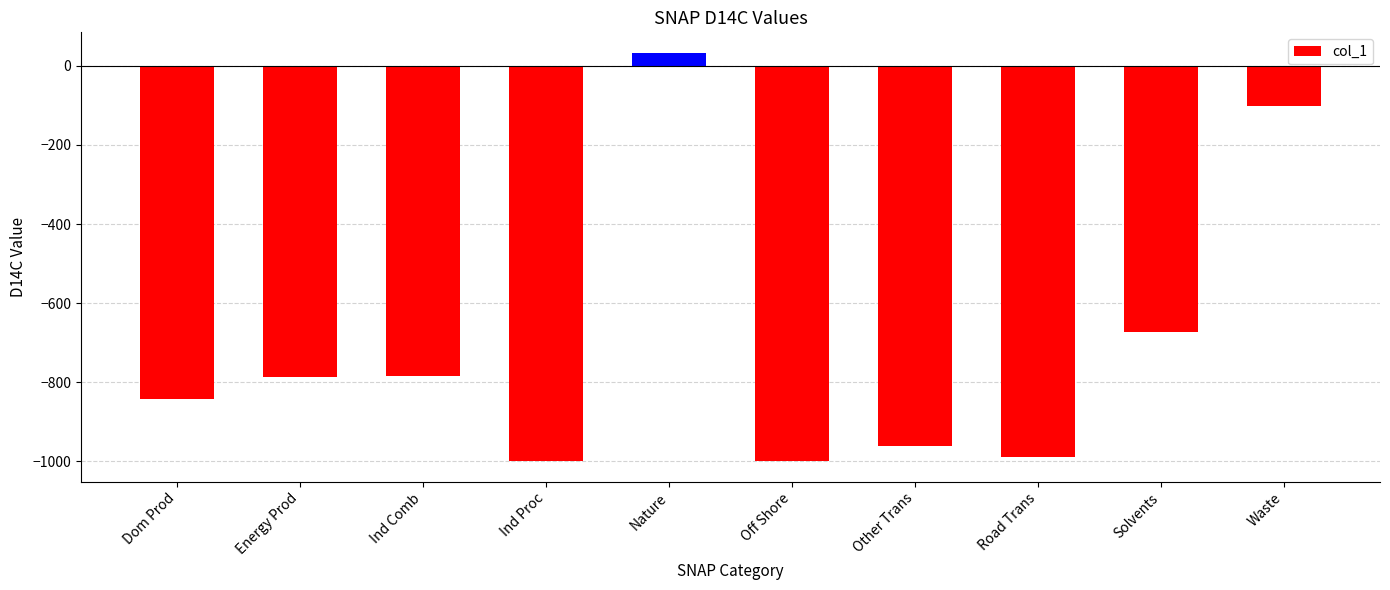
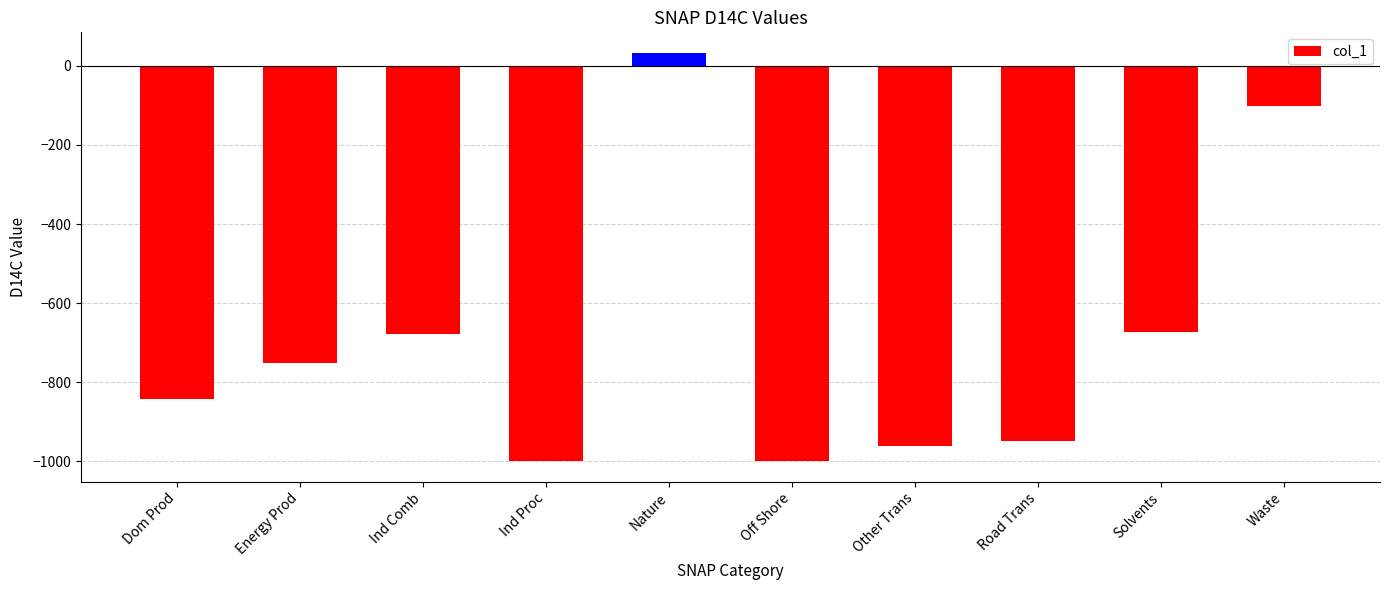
  {
    "Dom Prod": -840,
-   "Energy Prod": -790,
-   "Ind Comb": -780,
+   "Energy Prod": -750,
+   "Ind Comb": -680,
    "Ind Proc": -1000,
    "Nature": 30,
    "Off Shore": -1000,
    "Other Trans": -960,
-   "Road Trans": -990,
+   "Road Trans": -950,
    "Solvents": -670,
    "Waste": -100
  }
